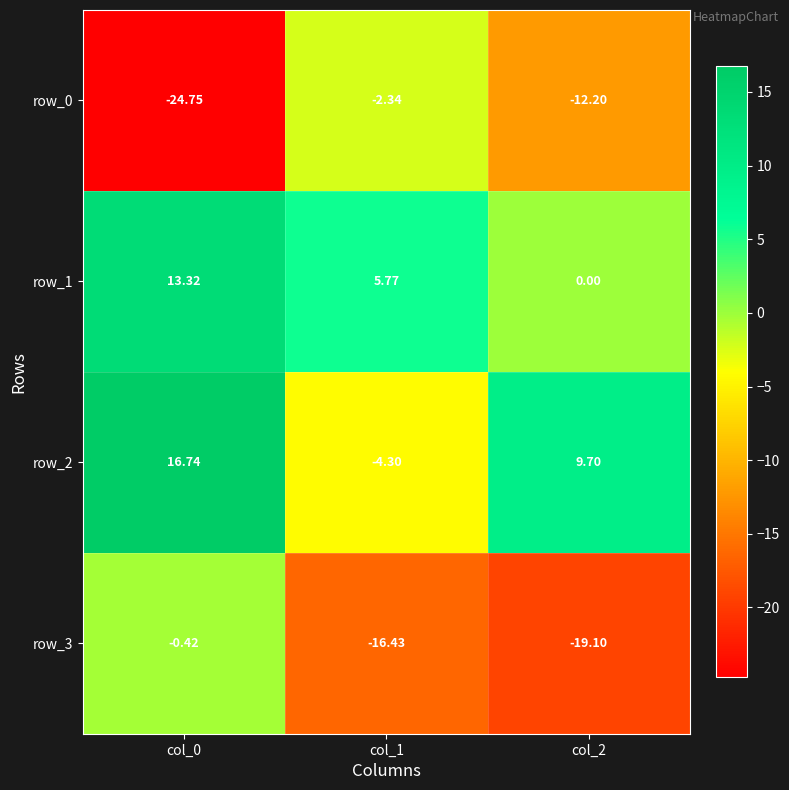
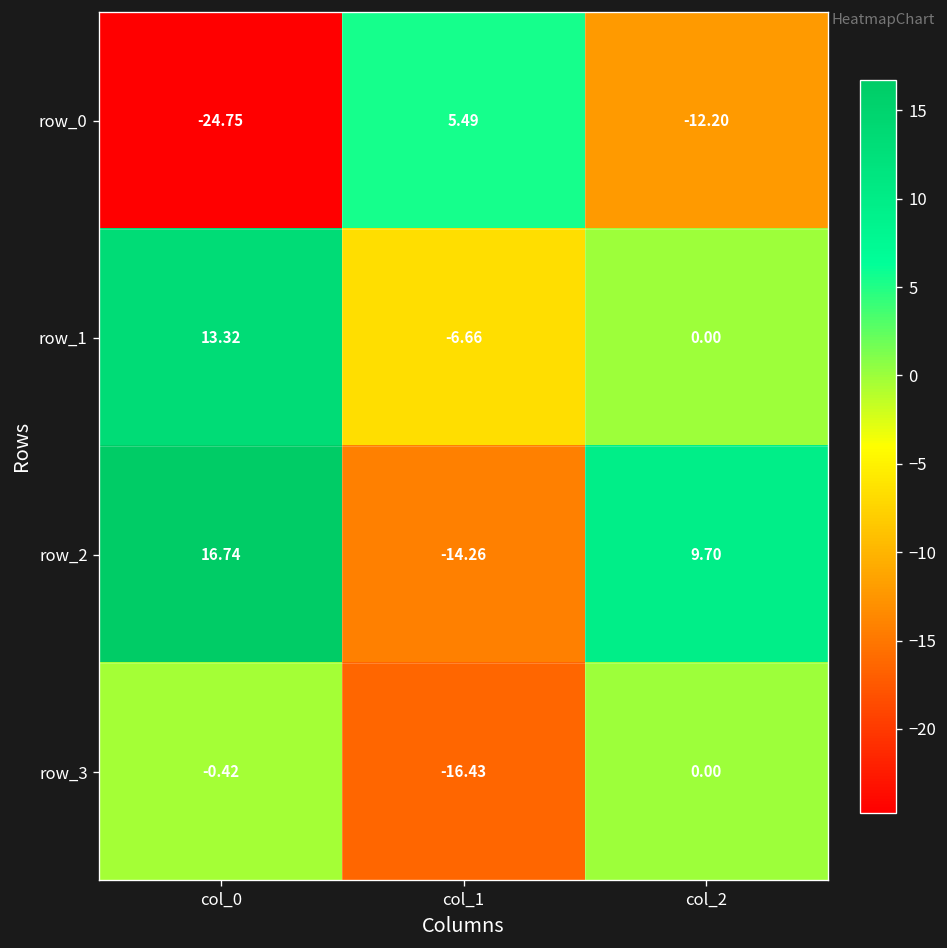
  {
    "row_0": {
      "col_0": -24.75,
-     "col_1": -2.34,
+     "col_1": 5.49,
      "col_2": -12.20
    },
    "row_1": {
      "col_0": 13.32,
-     "col_1": 5.77,
+     "col_1": -6.66,
      "col_2": 0.00
    },
    "row_2": {
      "col_0": 16.74,
-     "col_1": -4.30,
+     "col_1": -14.26,
      "col_2": 9.70
    },
    "row_3": {
      "col_0": -0.42,
      "col_1": -16.43,
-     "col_2": -19.10
+     "col_2": 0.00
    }
  }
